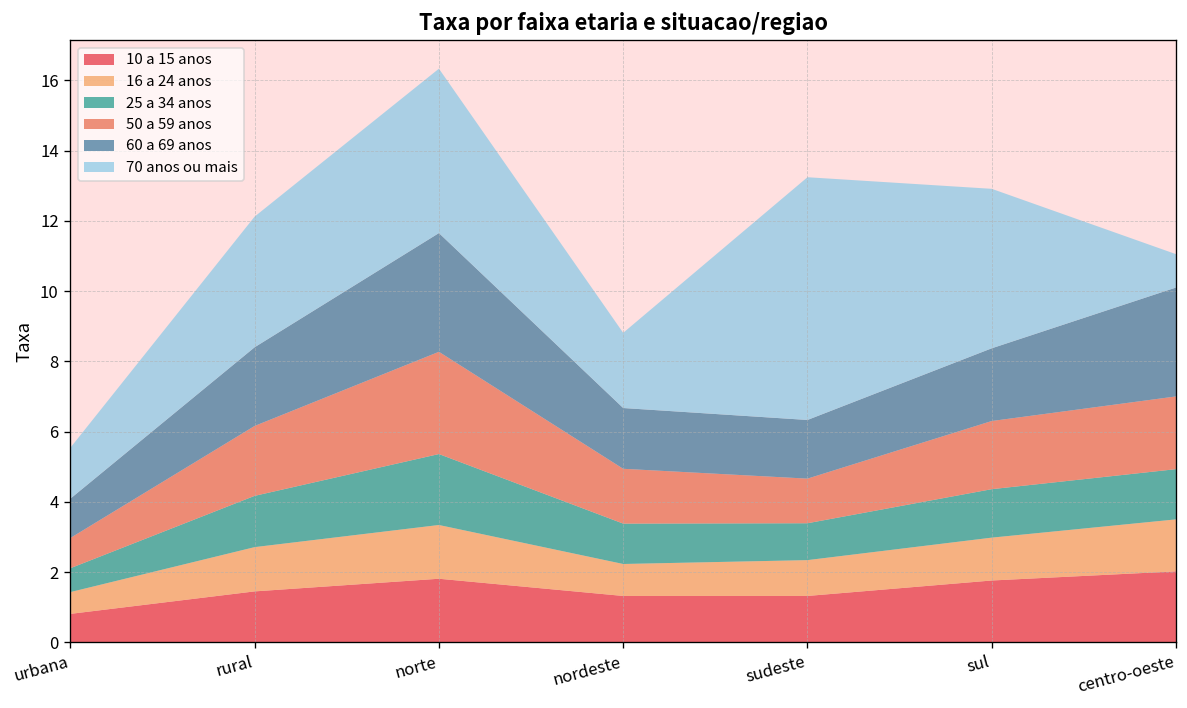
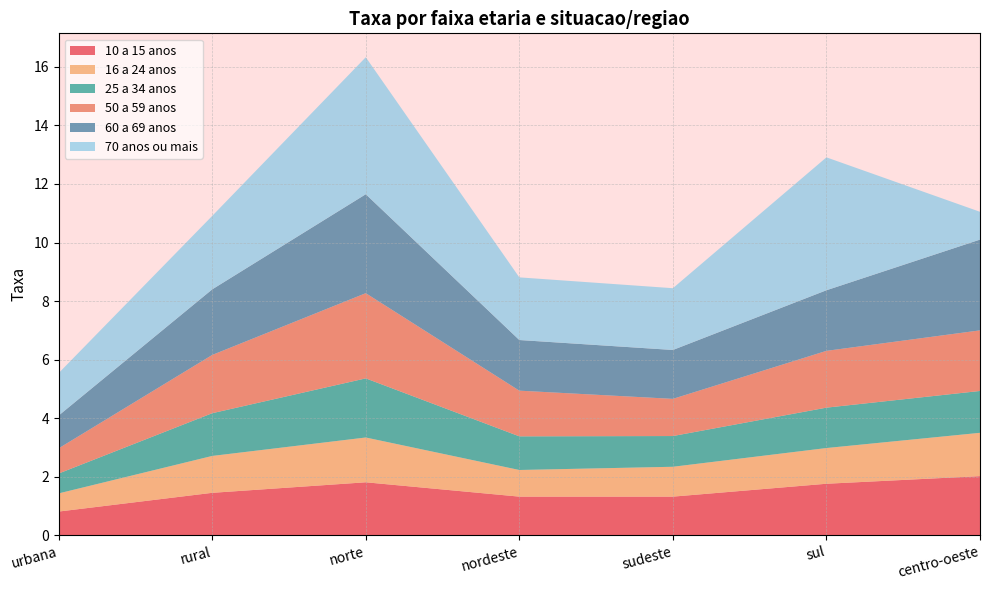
  {
    "70 anos ou mais": {
      "urbana": 1.5,
-     "rural": 3.7,
+     "rural": 2.5,
      "norte": 4.7,
      "nordeste": 2.1,
-     "sudeste": 6.9,
+     "sudeste": 2.1,
      "sul": 4.5,
      "centro-oeste": 0.9
    }
  }
